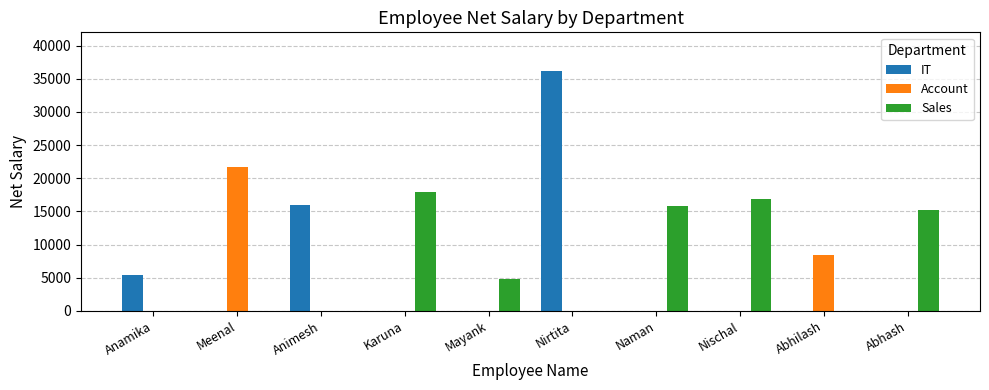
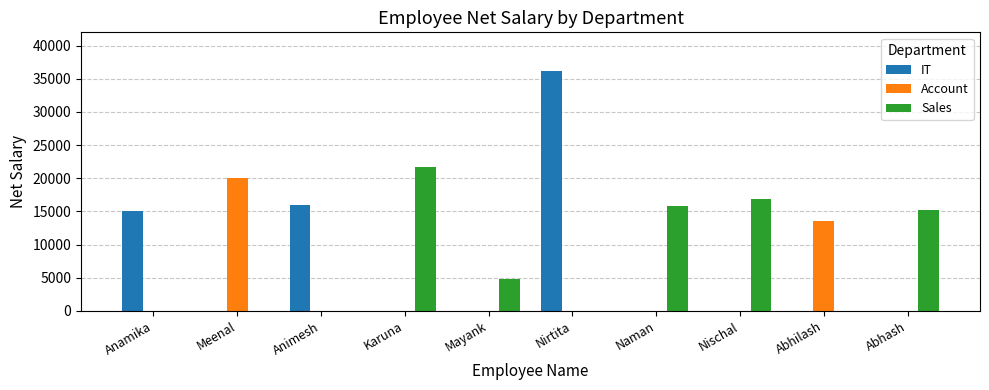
  {
    "IT": {
-     "Anamika": 5000,
+     "Anamika": 15000,
      "Meenal": 0,
      "Animesh": 16000,
      "Karuna": 0,
      "Mayank": 0,
      "Nirtita": 36000,
      "Naman": 0,
      "Nischal": 0,
      "Abhilash": 0,
      "Abhash": 0
    },
    "Account": {
      "Anamika": 0,
-     "Meenal": 22000,
+     "Meenal": 20000,
      "Animesh": 0,
      "Karuna": 0,
      "Mayank": 0,
      "Nirtita": 0,
      "Naman": 0,
      "Nischal": 0,
-     "Abhilash": 8000,
+     "Abhilash": 14000,
      "Abhash": 0
    },
    "Sales": {
      "Anamika": 0,
      "Meenal": 0,
      "Animesh": 0,
-     "Karuna": 18000,
+     "Karuna": 22000,
      "Mayank": 5000,
      "Nirtita": 0,
      "Naman": 16000,
      "Nischal": 17000,
      "Abhilash": 0,
      "Abhash": 15000
    }
  }
